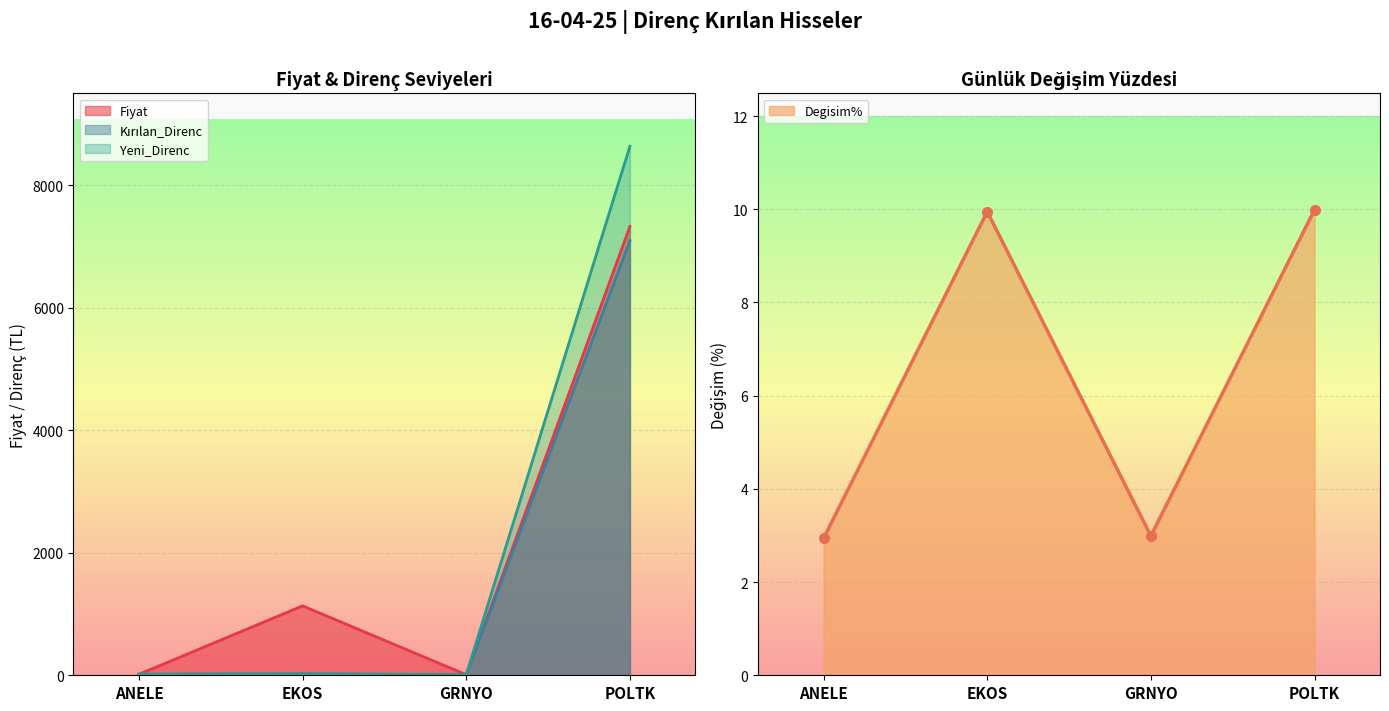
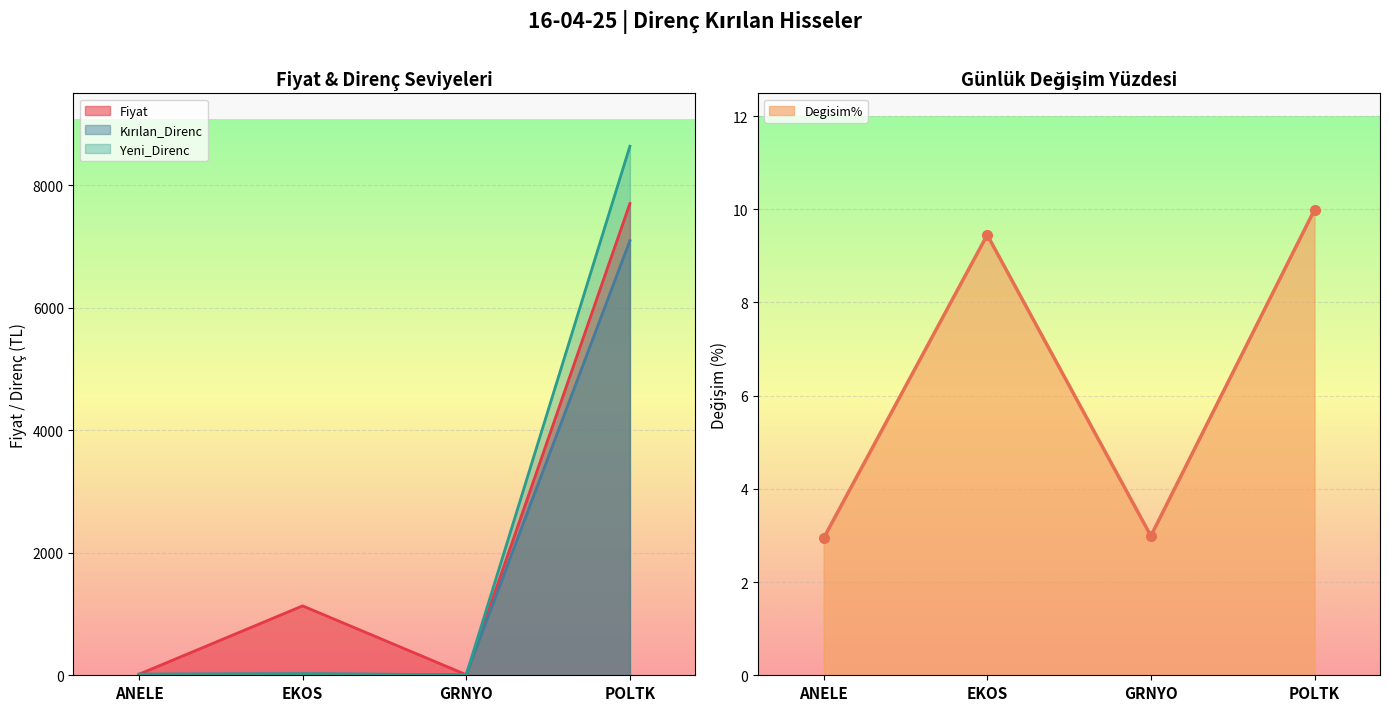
  {
    "Fiyat & Direnç Seviyeleri": {
      "Fiyat": {
        "EKOS": 1100,
-       "POLTK": 7300
+       "POLTK": 7700
      }
    },
    "Günlük Değişim Yüzdesi": {
      "ANELE": 2.9,
-     "EKOS": 10.0,
+     "EKOS": 9.5,
      "GRNYO": 3.0,
      "POLTK": 10.0
    }
  }
